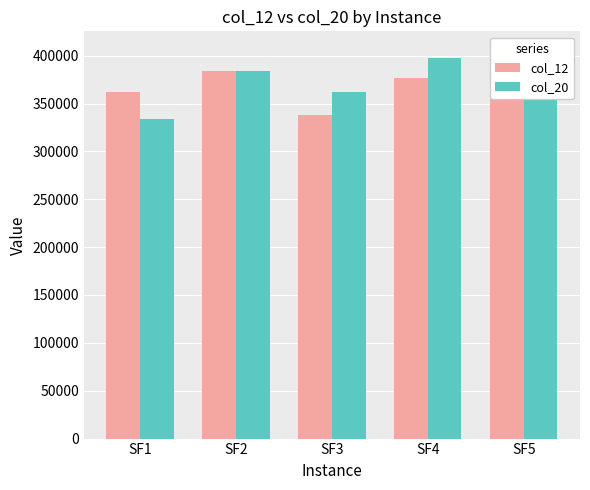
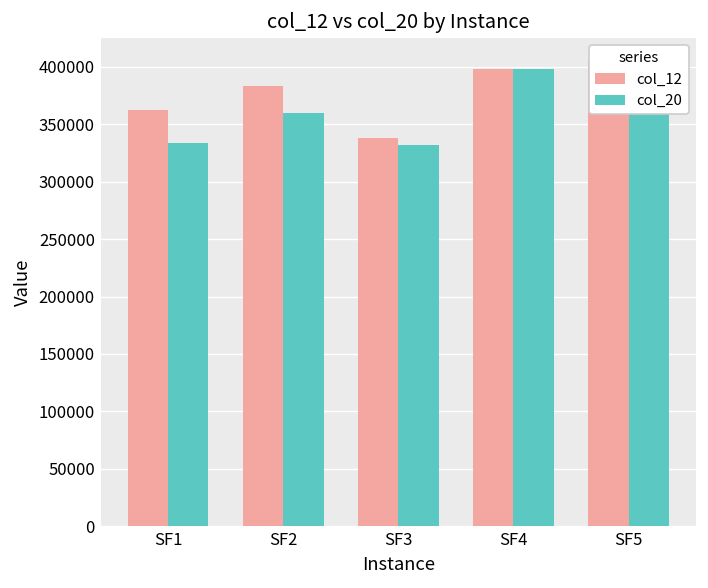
  {
    "col_12": {
      "SF1": 360000,
      "SF2": 380000,
      "SF3": 340000,
-     "SF4": 380000
+     "SF4": 400000
    },
    "col_20": {
      "SF1": 330000,
-     "SF2": 380000,
-     "SF3": 360000,
+     "SF2": 360000,
+     "SF3": 330000,
      "SF4": 400000
    }
  }
